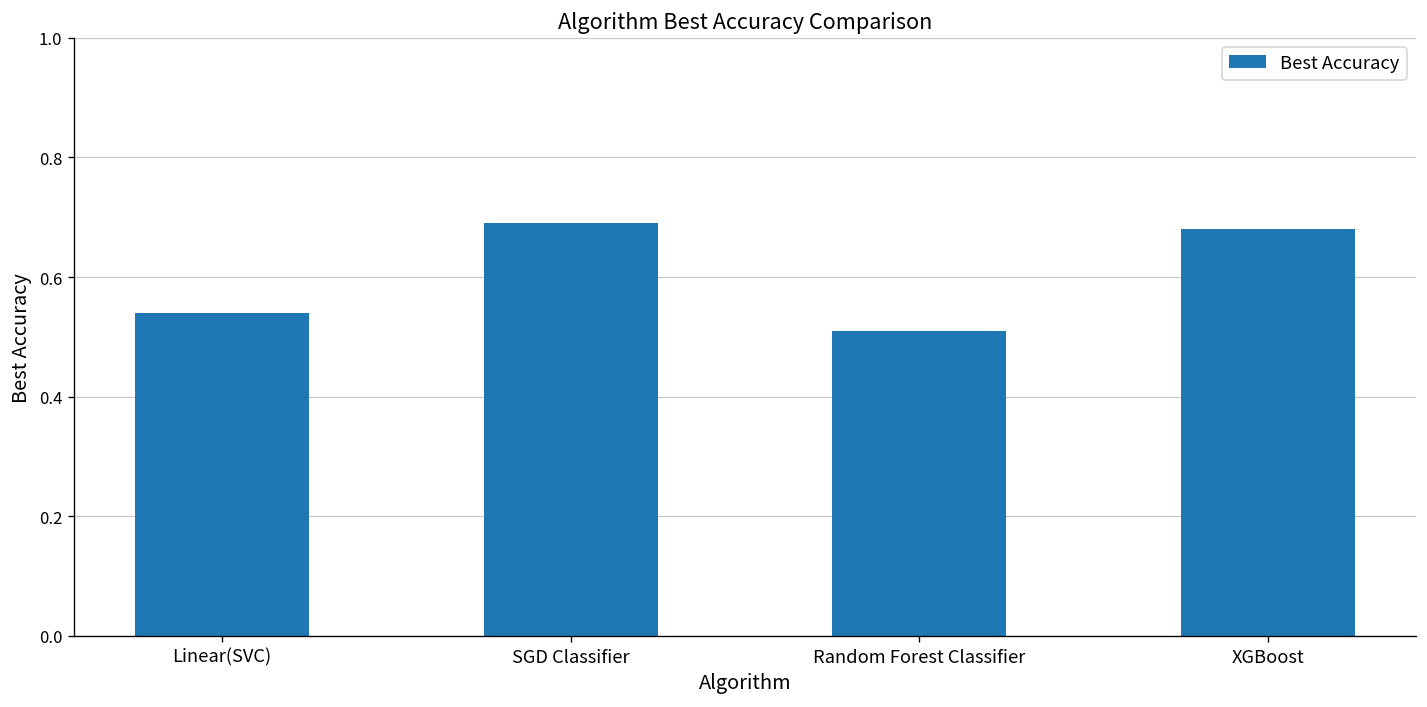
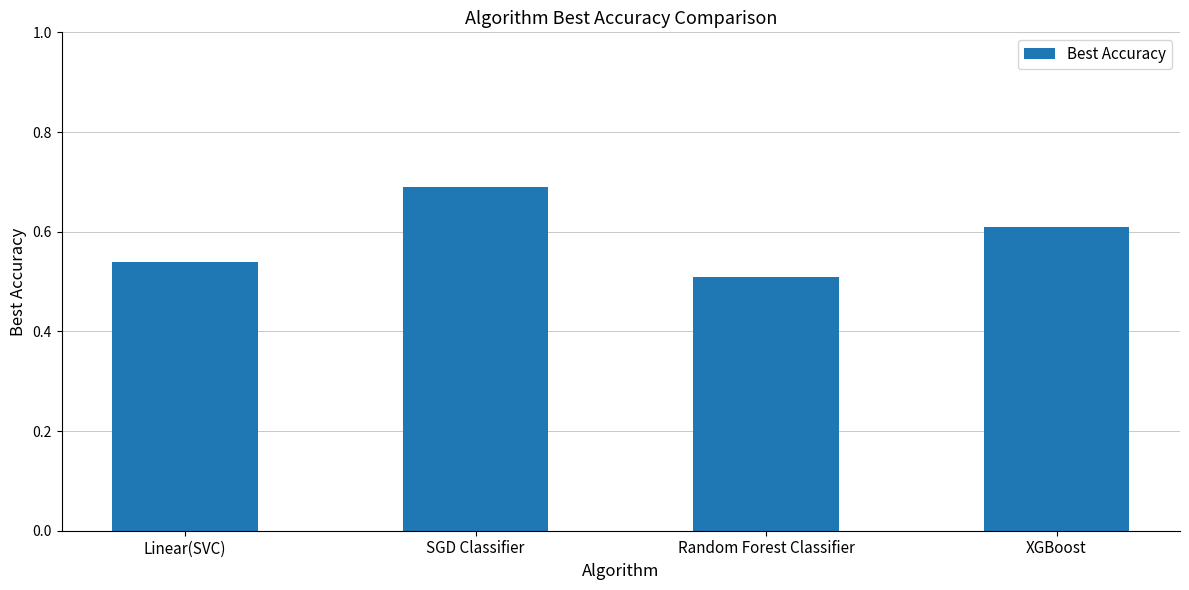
  {
    "Linear(SVC)": 0.54,
    "SGD Classifier": 0.69,
    "Random Forest Classifier": 0.51,
-   "XGBoost": 0.68
+   "XGBoost": 0.61
  }
